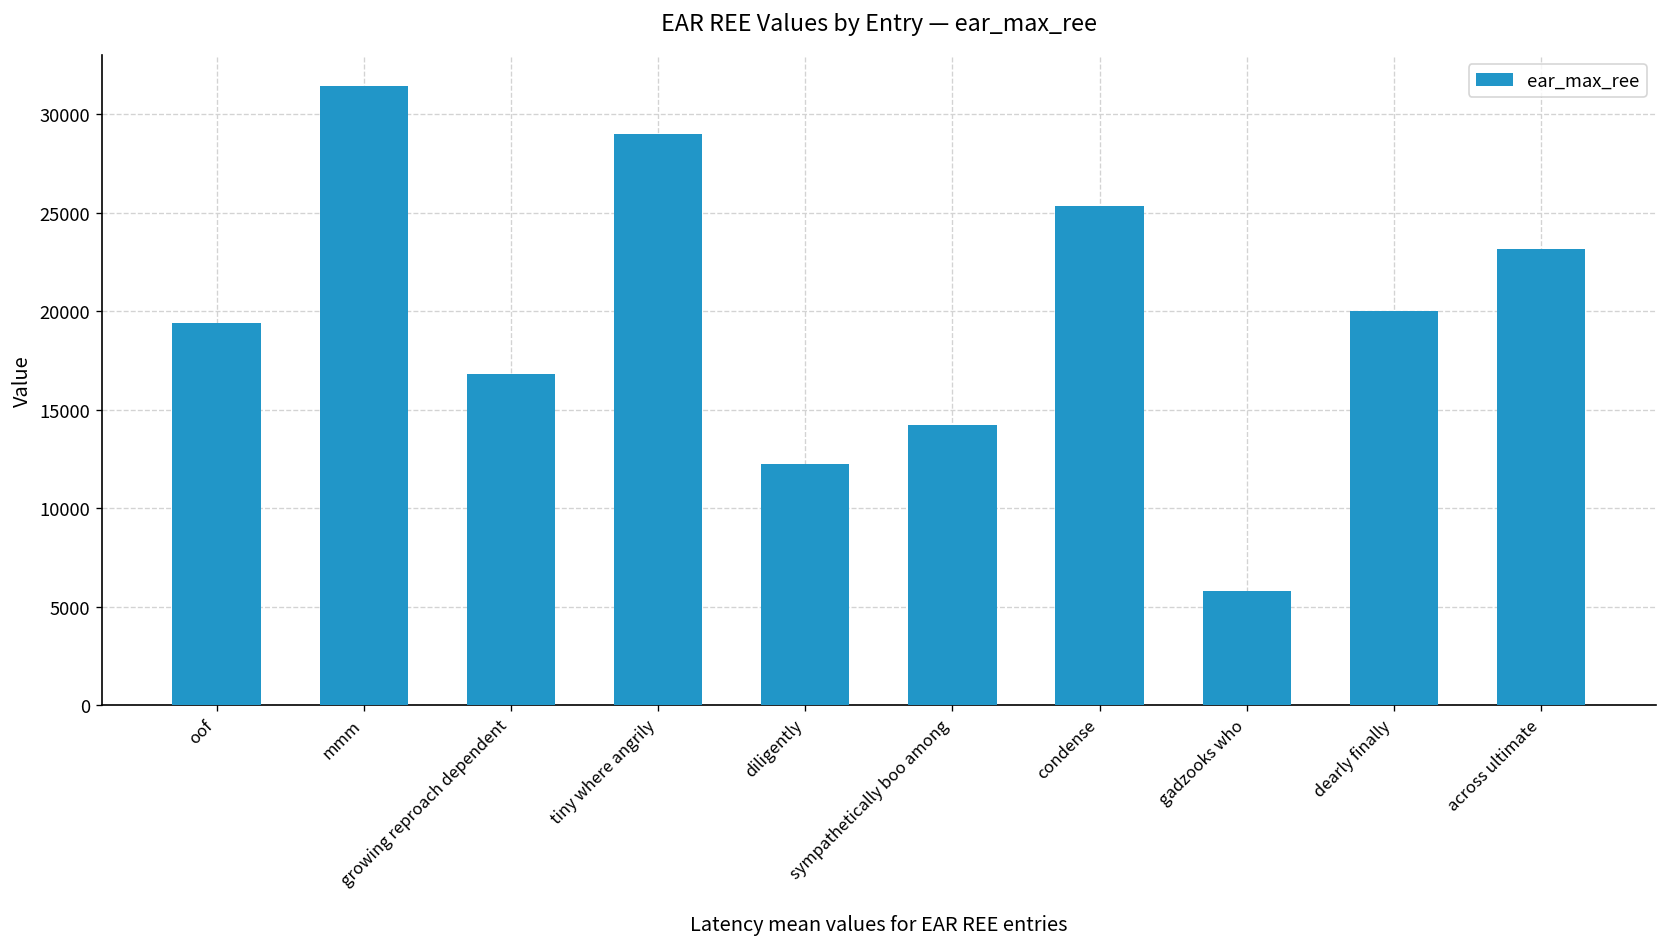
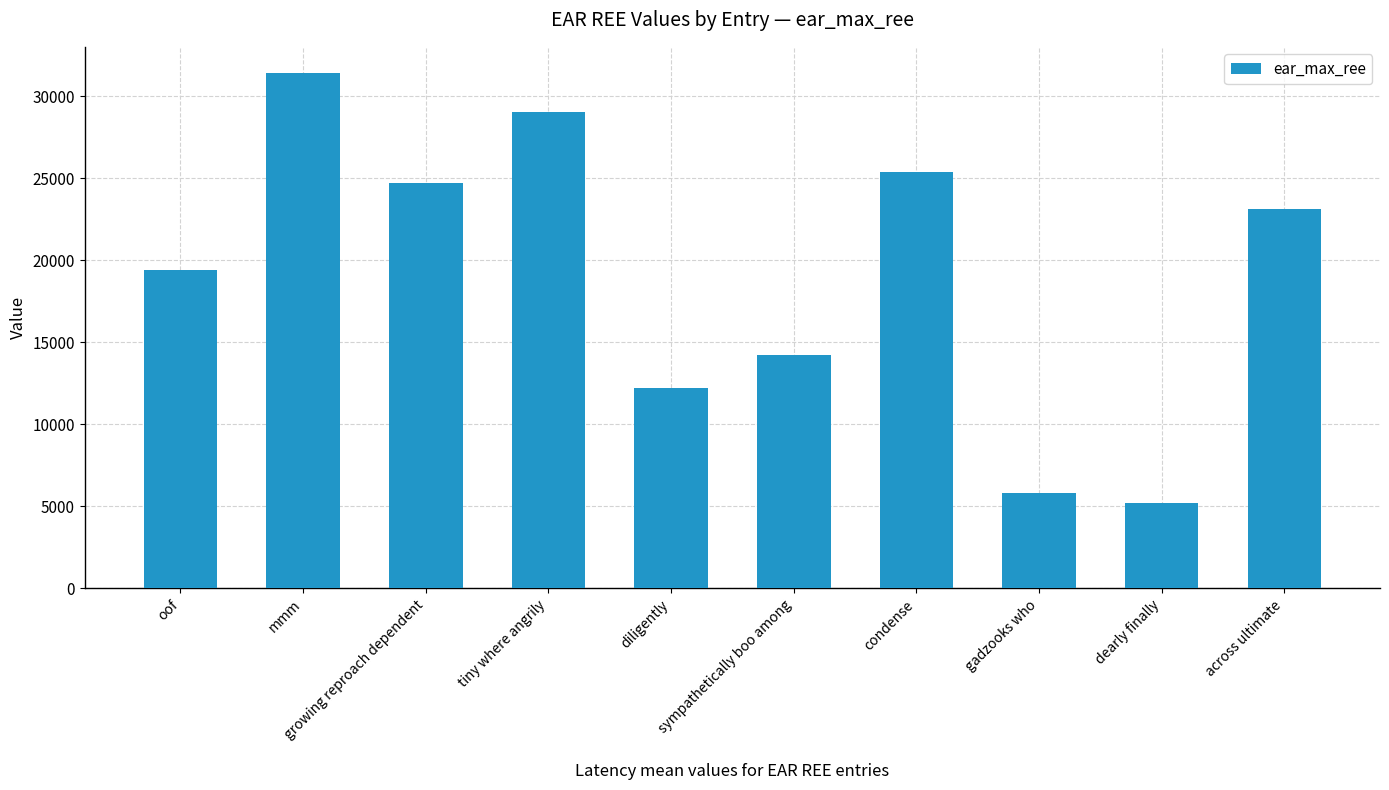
  {
    "oof": 19400,
    "mmm": 31400,
-   "growing reproach dependent": 16800,
+   "growing reproach dependent": 24700,
    "tiny where angrily": 29000,
    "diligently": 12200,
    "sympathetically boo among": 14200,
    "condense": 25400,
    "gadzooks who": 5800,
-   "dearly finally": 20000,
+   "dearly finally": 5200,
    "across ultimate": 23100
  }
